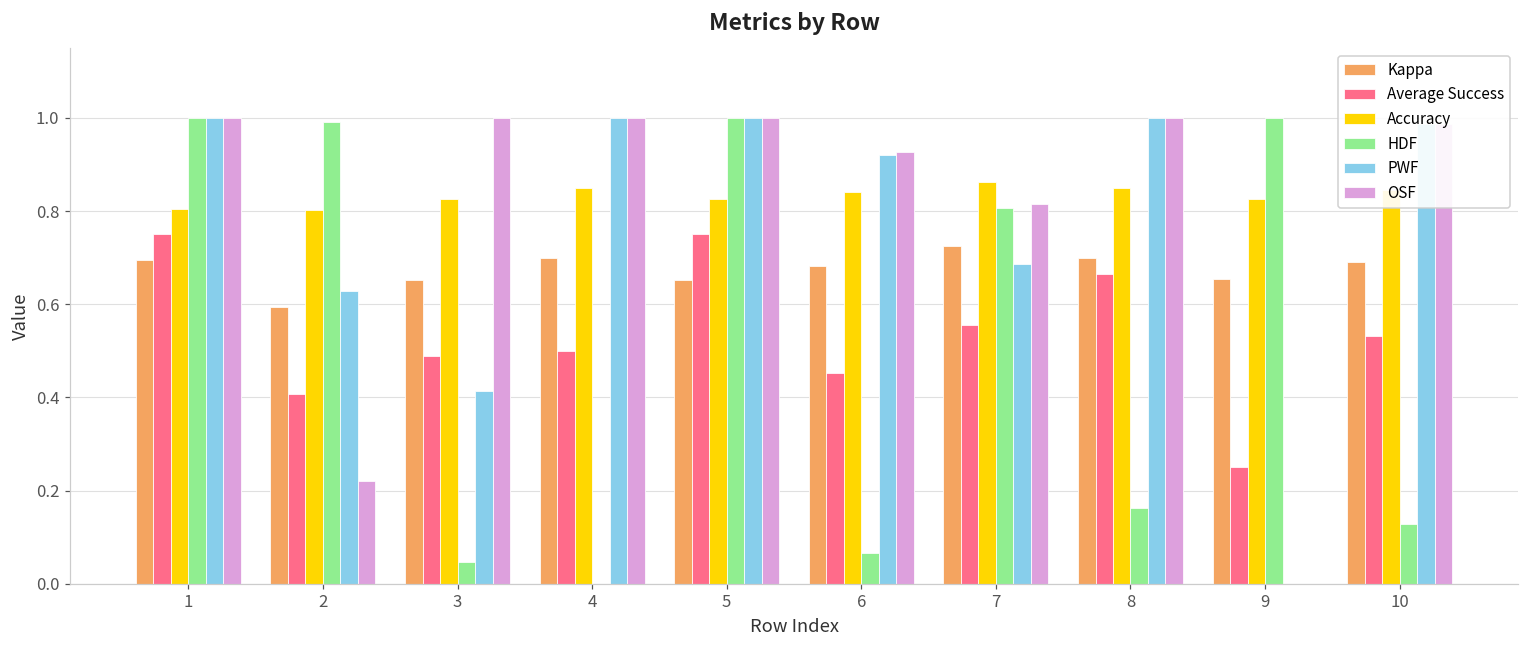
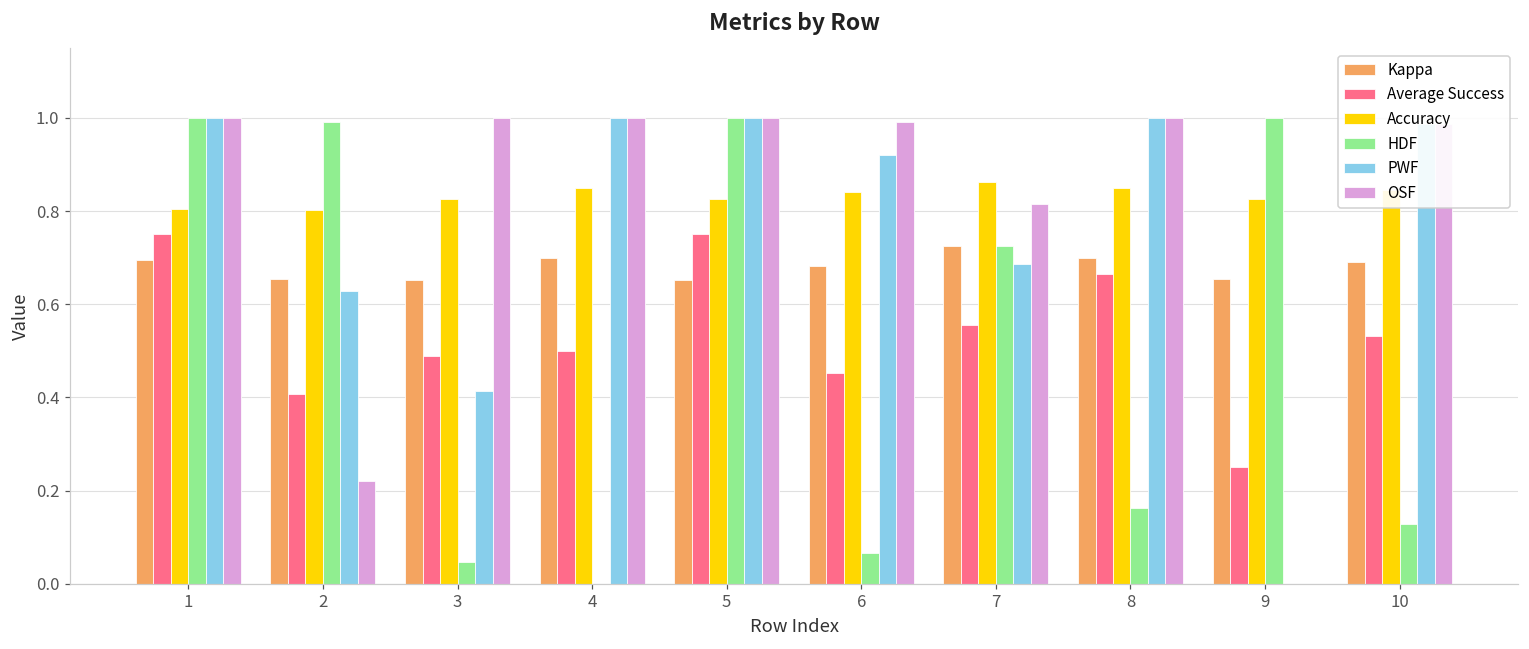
  {
    "Kappa": {
      "1": 0.70,
-     "2": 0.59,
+     "2": 0.65,
      "3": 0.65,
      "4": 0.70,
      "5": 0.65,
      "6": 0.68,
      "7": 0.73,
      "8": 0.70,
      "9": 0.65,
      "10": 0.69
    },
    "Average Success": {
      "1": 0.75,
      "2": 0.41,
      "3": 0.49,
      "4": 0.50,
      "5": 0.75,
      "6": 0.45,
      "7": 0.56,
      "8": 0.67,
      "9": 0.25,
      "10": 0.53
    },
    "Accuracy": {
      "1": 0.80,
      "2": 0.80,
      "3": 0.83,
      "4": 0.85,
      "5": 0.83,
      "6": 0.84,
      "7": 0.86,
      "8": 0.85,
      "9": 0.83
    },
    "HDF": {
      "1": 1.00,
      "2": 0.99,
      "3": 0.05,
      "4": 0.00,
      "5": 1.00,
      "6": 0.07,
-     "7": 0.81,
+     "7": 0.72,
      "8": 0.16,
      "9": 1.00,
      "10": 0.13
    },
    "PWF": {
      "1": 1.00,
      "2": 0.63,
      "3": 0.41,
      "4": 1.00,
      "5": 1.00,
      "6": 0.92,
      "7": 0.69,
      "8": 1.00,
      "9": 0.00
    },
    "OSF": {
      "1": 1.00,
      "2": 0.22,
      "3": 1.00,
      "4": 1.00,
      "5": 1.00,
-     "6": 0.93,
+     "6": 0.99,
      "7": 0.82,
      "8": 1.00,
      "9": 0.00
    }
  }
